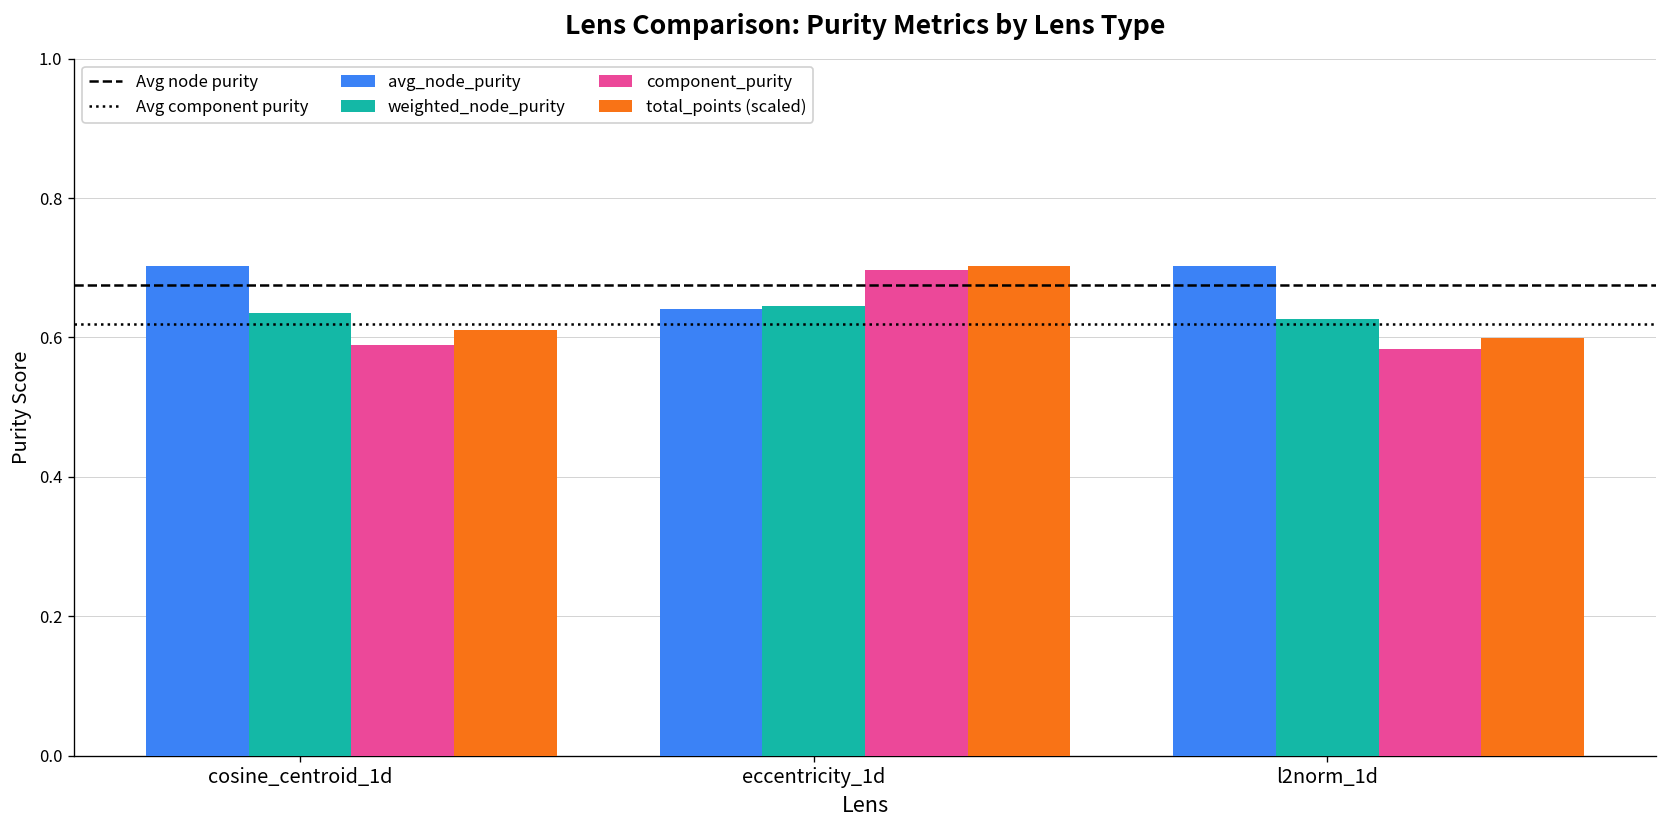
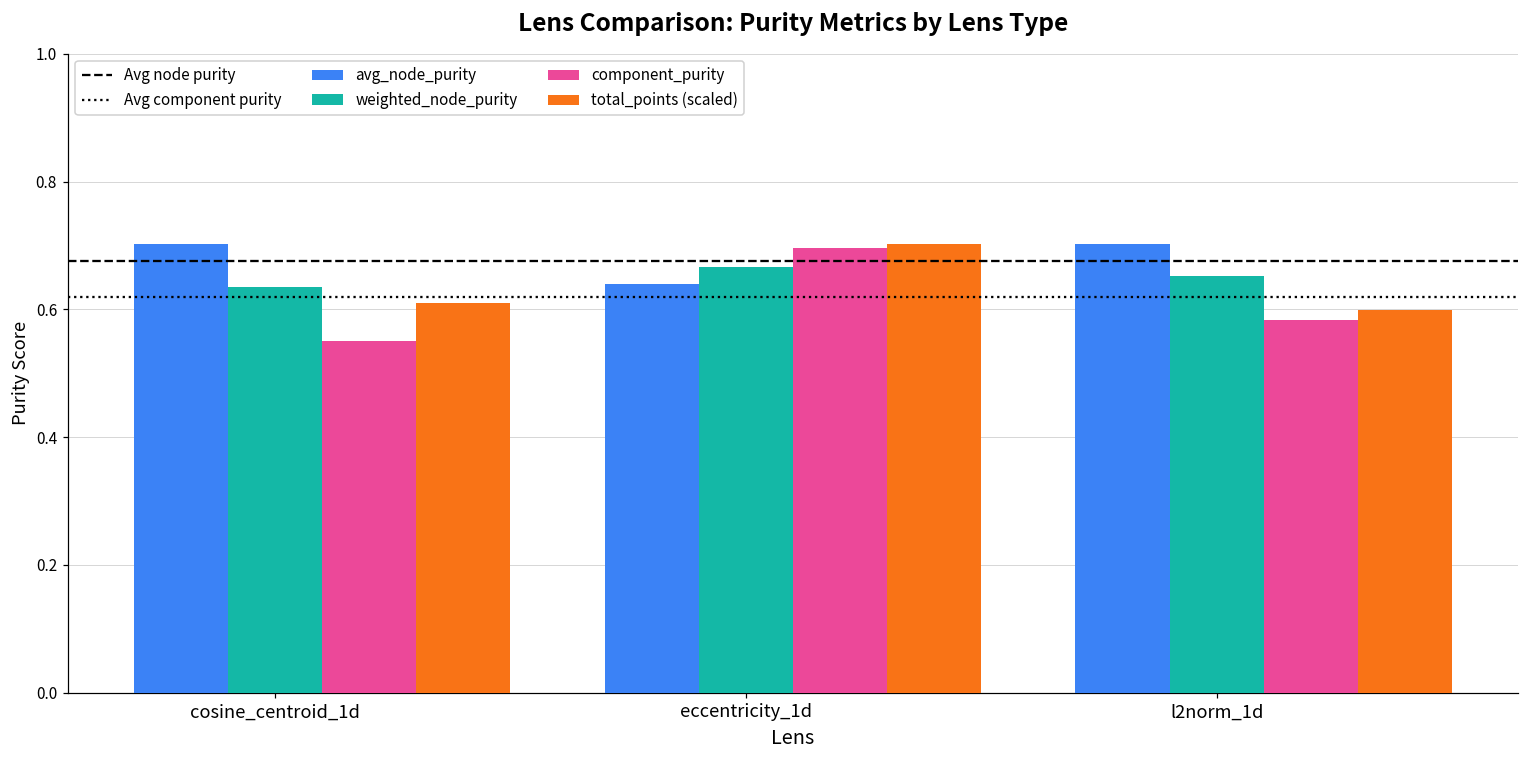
  {
    "avg_node_purity": {
      "cosine_centroid_1d": 0.70,
      "eccentricity_1d": 0.64,
      "l2norm_1d": 0.70
    },
    "weighted_node_purity": {
      "cosine_centroid_1d": 0.64,
-     "eccentricity_1d": 0.65,
-     "l2norm_1d": 0.63
+     "eccentricity_1d": 0.67,
+     "l2norm_1d": 0.65
    },
    "component_purity": {
-     "cosine_centroid_1d": 0.59,
+     "cosine_centroid_1d": 0.55,
      "eccentricity_1d": 0.70,
      "l2norm_1d": 0.58
    },
    "total_points (scaled)": {
      "cosine_centroid_1d": 0.61,
      "eccentricity_1d": 0.70,
      "l2norm_1d": 0.60
    }
  }
